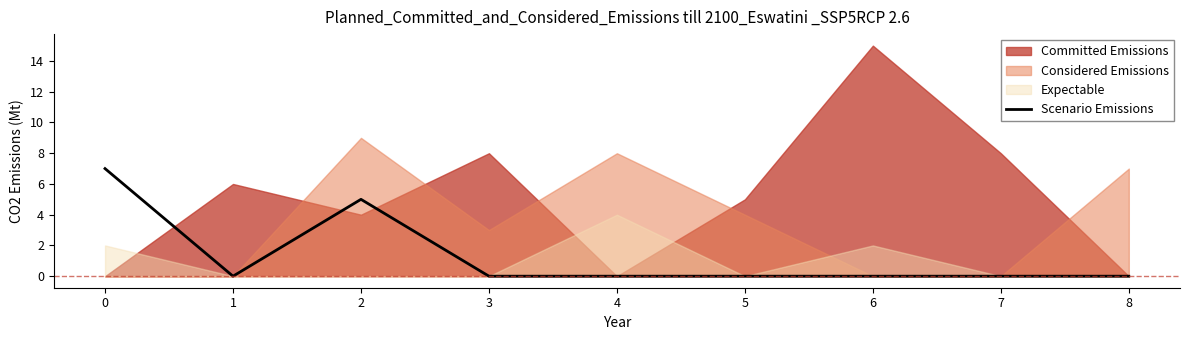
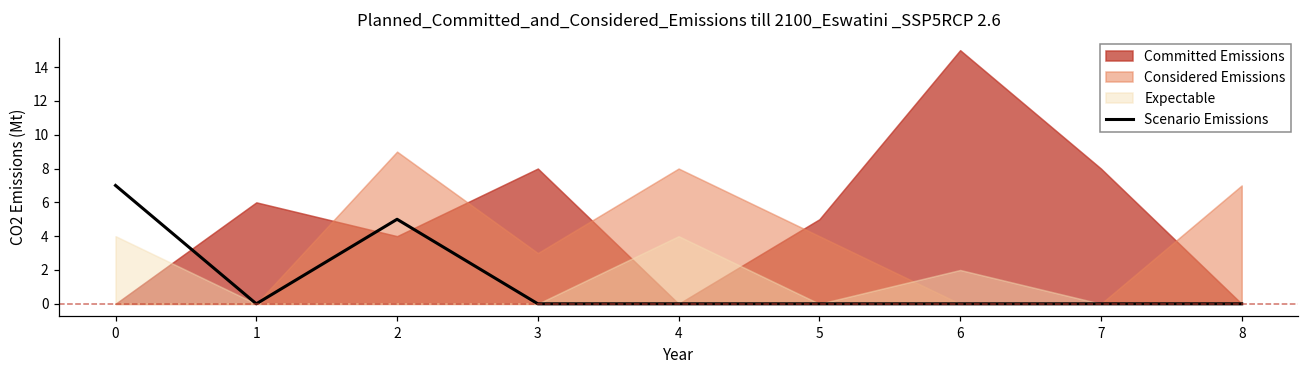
  {
    "Scenario Emissions": {
      "0": 7,
      "2": 5
    },
    "Committed Emissions": {
      "1": 6,
      "2": 4,
      "3": 8,
      "5": 5,
      "6": 15,
      "7": 8
    },
    "Considered Emissions": {
      "2": 9,
      "3": 3,
      "4": 8,
      "5": 4,
      "8": 7
    },
    "Expectable": {
-     "0": 2,
+     "0": 4,
      "2": 0,
      "4": 4,
      "6": 2
    }
  }
